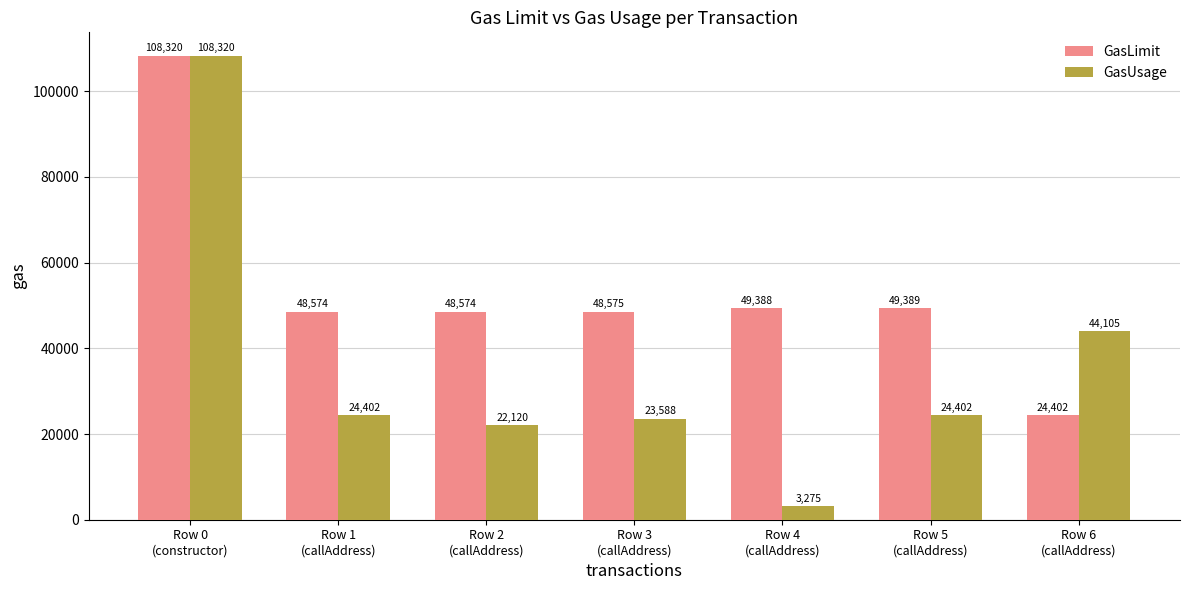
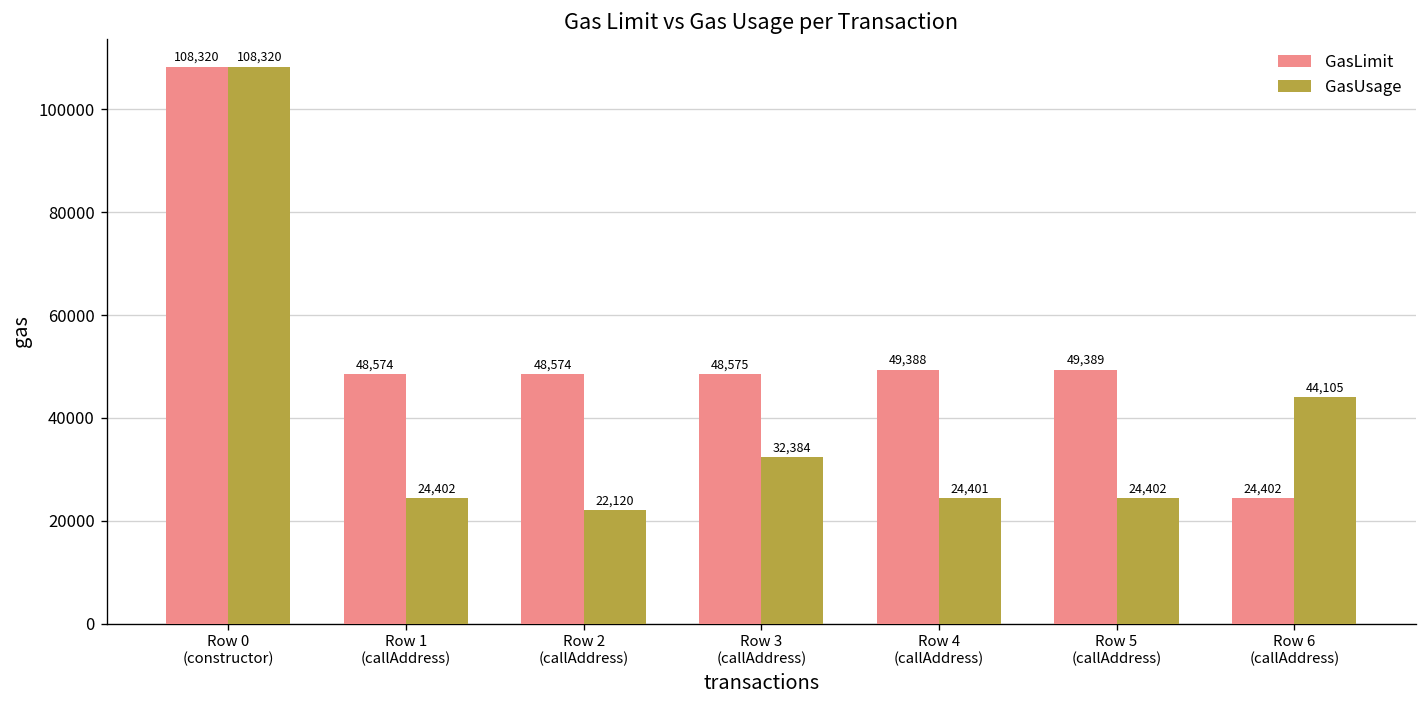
  {
    "GasLimit": {
      "Row 0 (constructor)": "108,320",
      "Row 1 (callAddress)": "48,574",
      "Row 2 (callAddress)": "48,574",
      "Row 3 (callAddress)": "48,575",
      "Row 4 (callAddress)": "49,388",
      "Row 5 (callAddress)": "49,389",
      "Row 6 (callAddress)": "24,402"
    },
    "GasUsage": {
      "Row 0 (constructor)": "108,320",
      "Row 1 (callAddress)": "24,402",
      "Row 2 (callAddress)": "22,120",
-     "Row 3 (callAddress)": "23,588",
-     "Row 4 (callAddress)": "3,275",
+     "Row 3 (callAddress)": "32,384",
+     "Row 4 (callAddress)": "24,401",
      "Row 5 (callAddress)": "24,402",
      "Row 6 (callAddress)": "44,105"
    }
  }
